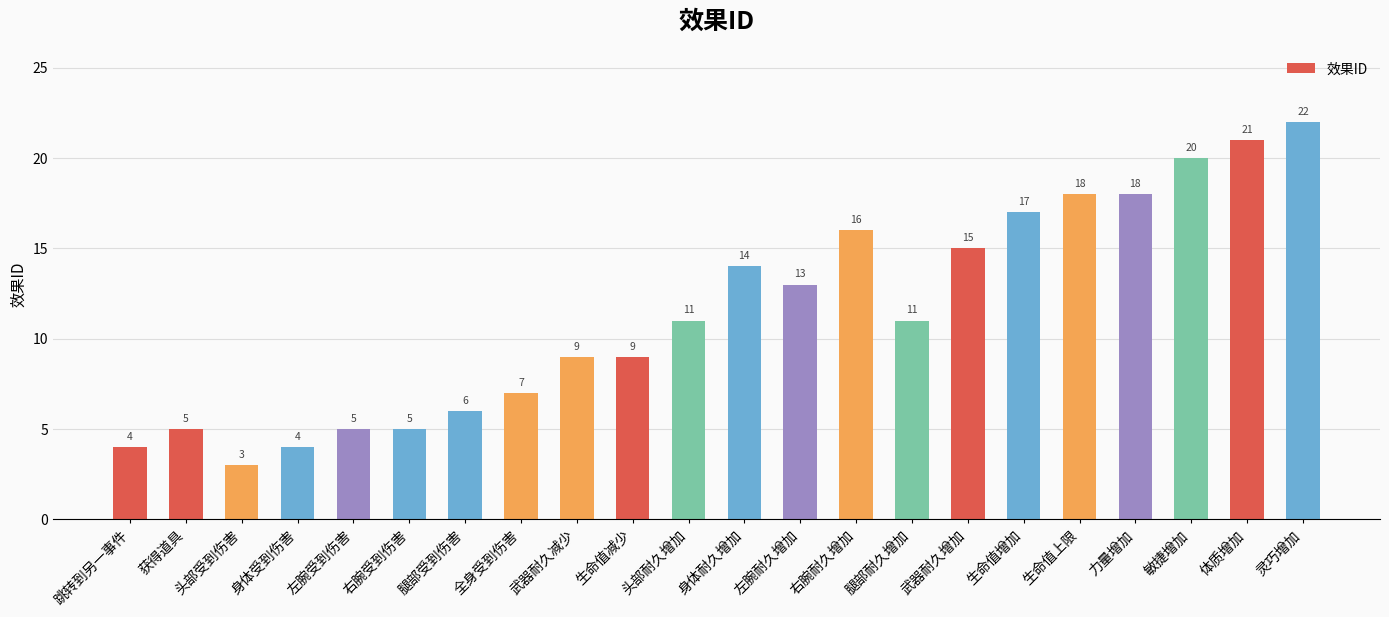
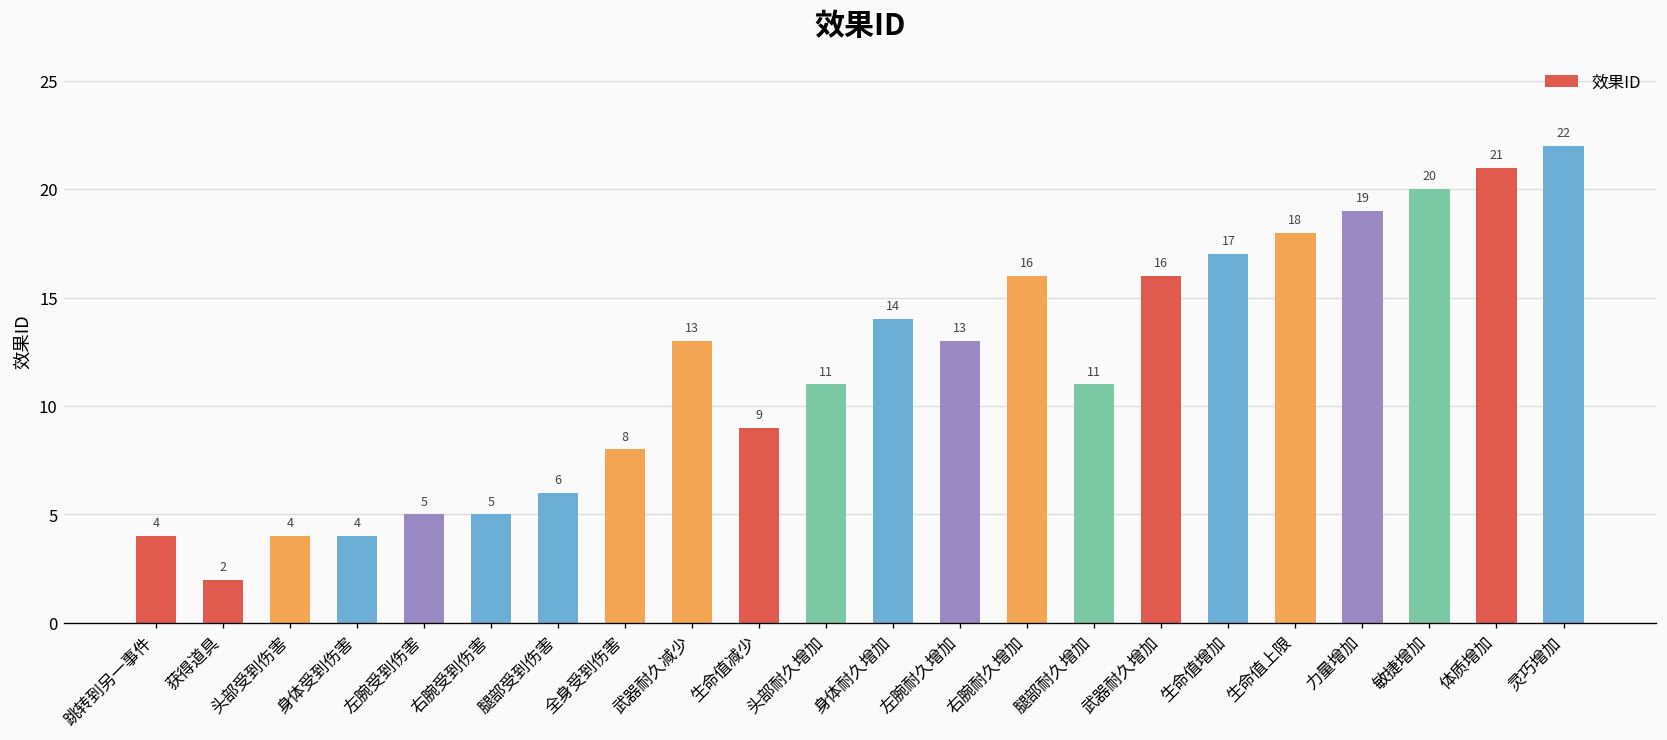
  {
    "跳转到另一事件": 4,
-   "获得道具": 5,
-   "头部受到伤害": 3,
+   "获得道具": 2,
+   "头部受到伤害": 4,
    "身体受到伤害": 4,
    "左腕受到伤害": 5,
    "右腕受到伤害": 5,
    "腿部受到伤害": 6,
-   "全身受到伤害": 7,
-   "武器耐久减少": 9,
+   "全身受到伤害": 8,
+   "武器耐久减少": 13,
    "生命值减少": 9,
    "头部耐久增加": 11,
    "身体耐久增加": 14,
    "左腕耐久增加": 13,
    "右腕耐久增加": 16,
    "腿部耐久增加": 11,
-   "武器耐久增加": 15,
+   "武器耐久增加": 16,
    "生命值增加": 17,
    "生命值上限": 18,
-   "力量增加": 18,
+   "力量增加": 19,
    "敏捷增加": 20,
    "体质增加": 21,
    "灵巧增加": 22
  }
